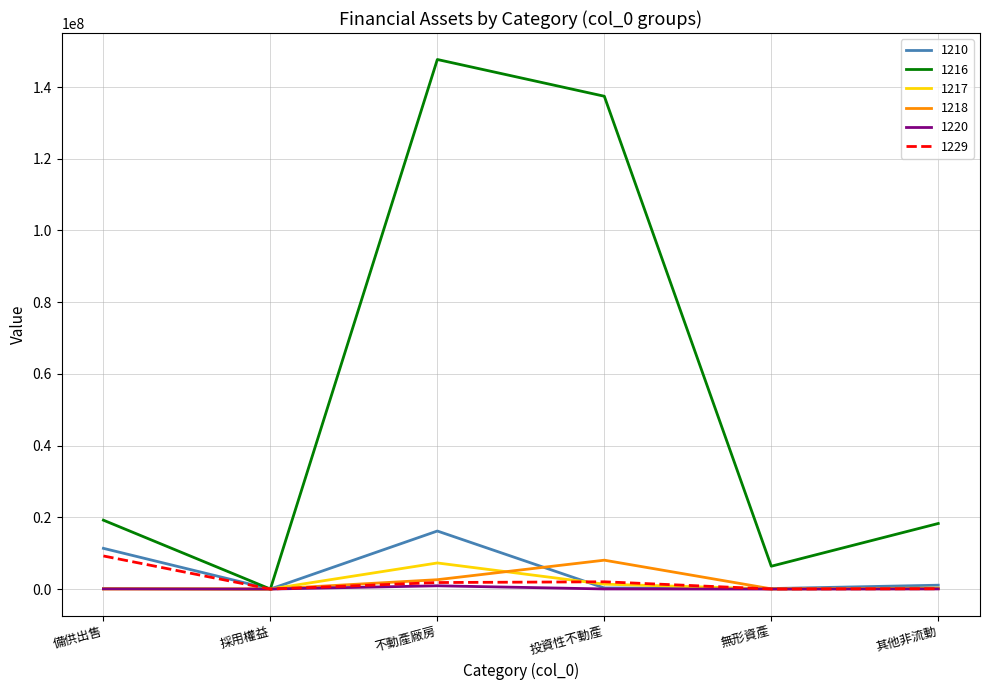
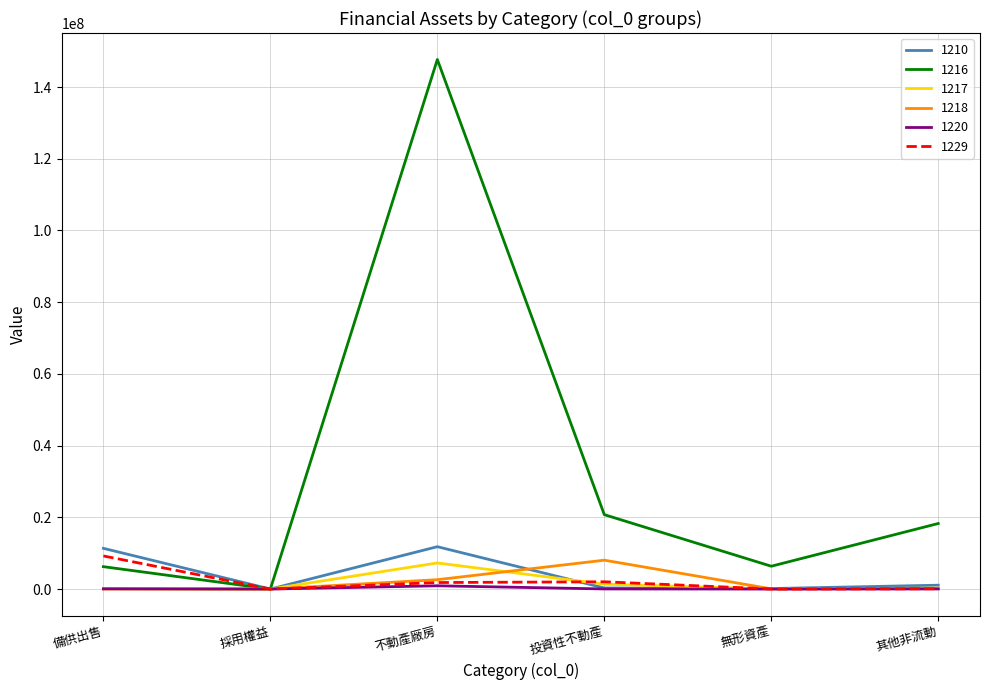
  {
    "1210": {
      "備供出售": 11000000,
-     "不動產廠房": 16000000,
+     "不動產廠房": 12000000,
      "其他非流動": 1000000
    },
    "1216": {
-     "備供出售": 19000000,
+     "備供出售": 6000000,
      "不動產廠房": 148000000,
-     "投資性不動產": 137000000,
+     "投資性不動產": 21000000,
      "無形資產": 6000000,
      "其他非流動": 18000000
    },
    "1217": {
      "不動產廠房": 7000000
    },
    "1218": {
      "不動產廠房": 3000000,
      "投資性不動產": 8000000
    },
    "1220": {
      "不動產廠房": 1000000
    },
    "1229": {
      "備供出售": 9000000,
      "不動產廠房": 2000000
    }
  }
